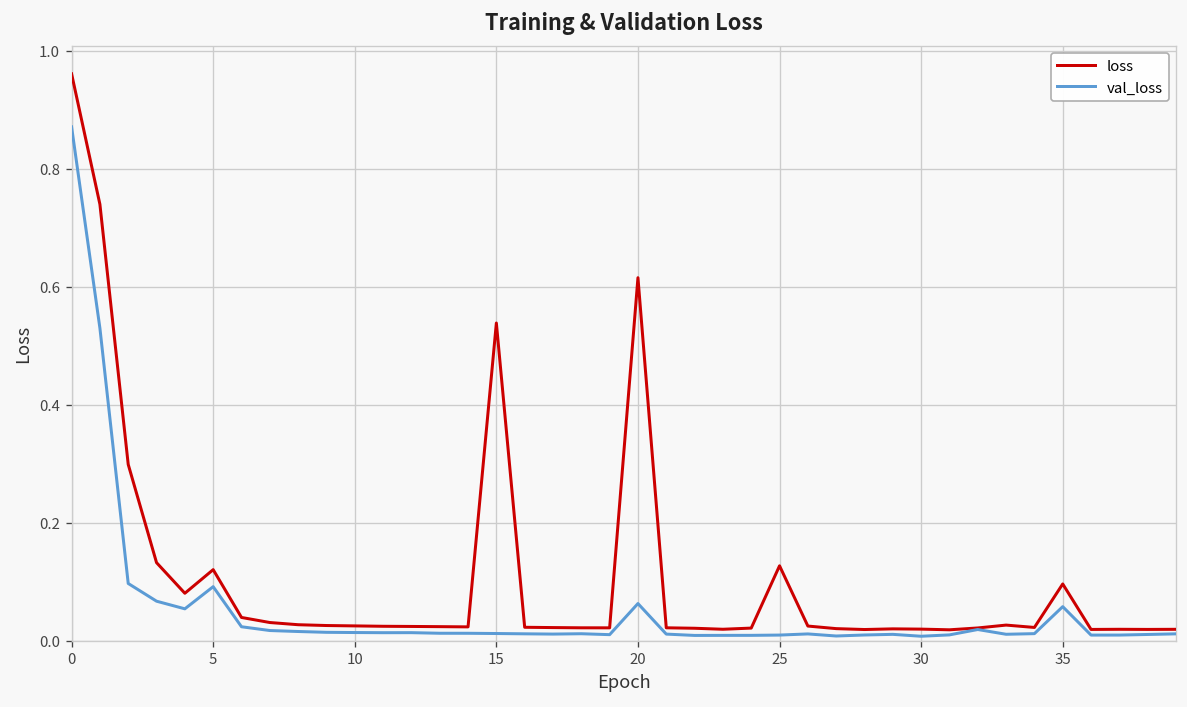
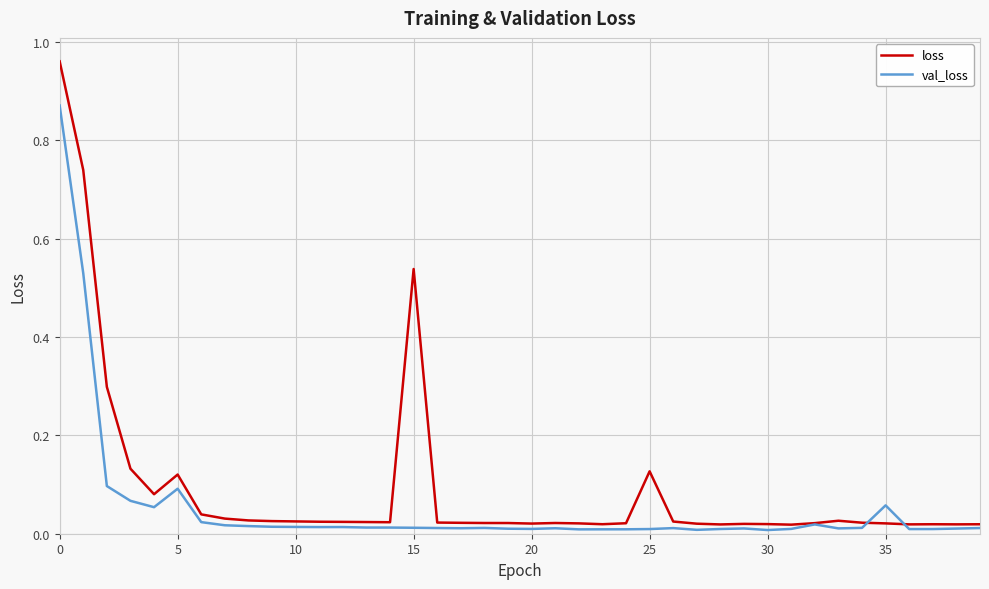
  {
    "loss": {
      "0": 0.96,
      "5": 0.12,
      "10": 0.03,
      "15": 0.54,
-     "20": 0.62,
+     "20": 0.02,
      "25": 0.13,
      "30": 0.02,
-     "35": 0.10
+     "35": 0.02
    },
    "val_loss": {
      "0": 0.87,
      "5": 0.09,
      "10": 0.01,
      "15": 0.01,
-     "20": 0.06,
+     "20": 0.01,
      "25": 0.01,
      "30": 0.01,
      "35": 0.06
    }
  }
